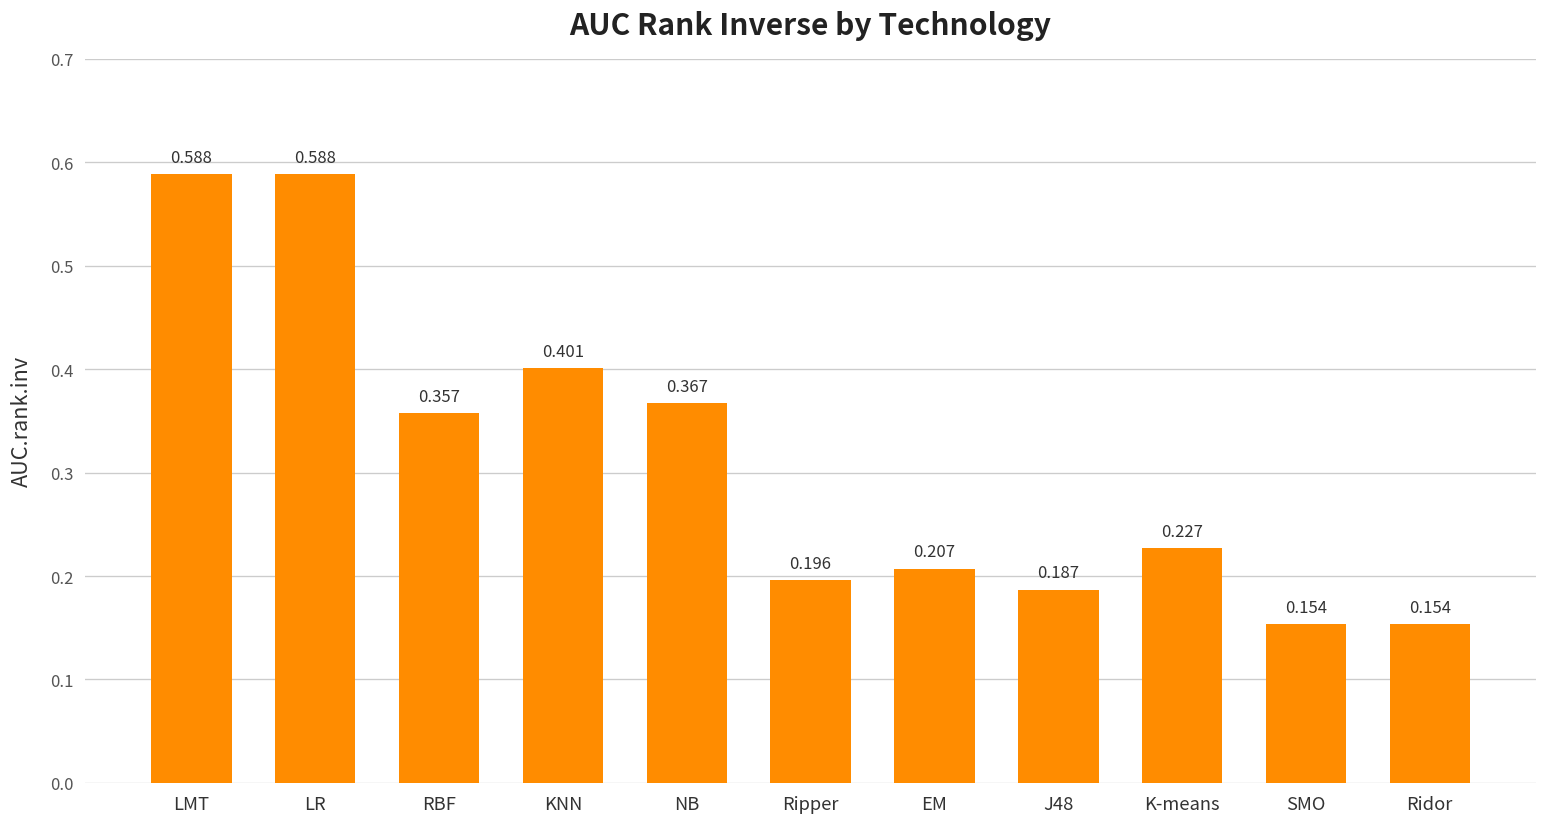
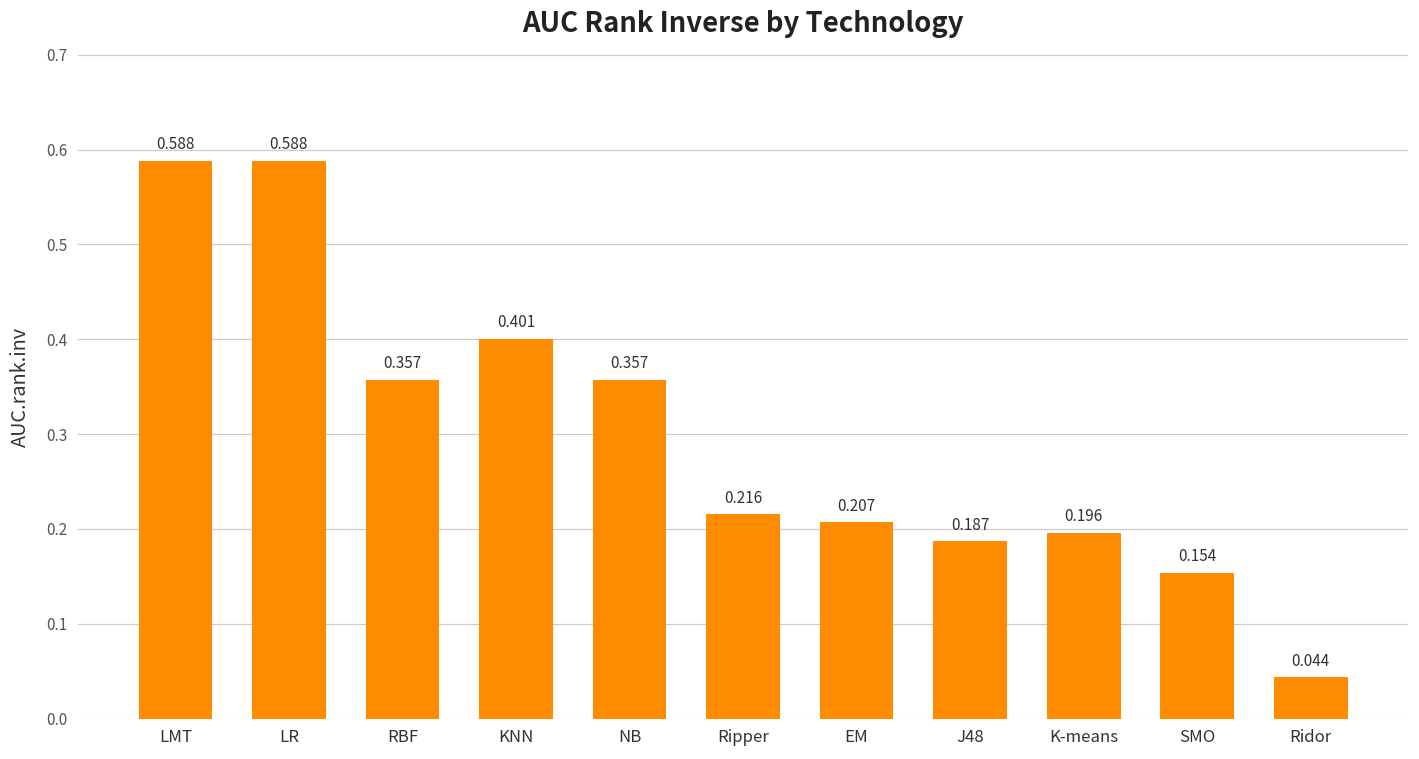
  {
    "LMT": 0.588,
    "LR": 0.588,
    "RBF": 0.357,
    "KNN": 0.401,
-   "NB": 0.367,
-   "Ripper": 0.196,
+   "NB": 0.357,
+   "Ripper": 0.216,
    "EM": 0.207,
    "J48": 0.187,
-   "K-means": 0.227,
+   "K-means": 0.196,
    "SMO": 0.154,
-   "Ridor": 0.154
+   "Ridor": 0.044
  }
